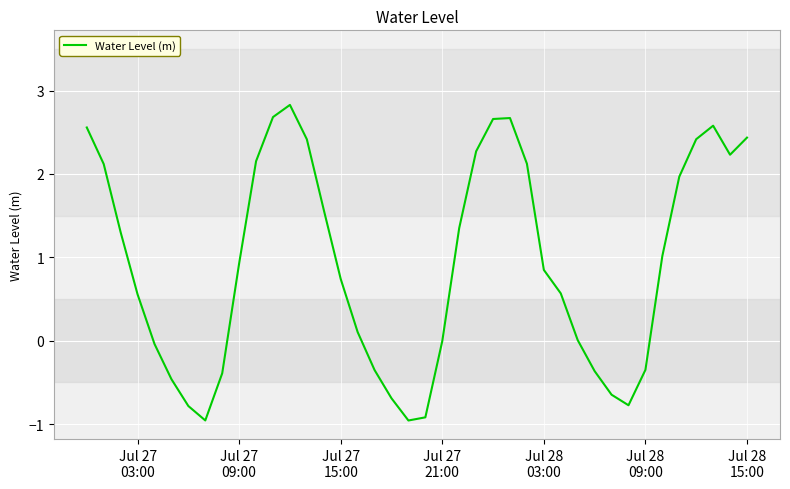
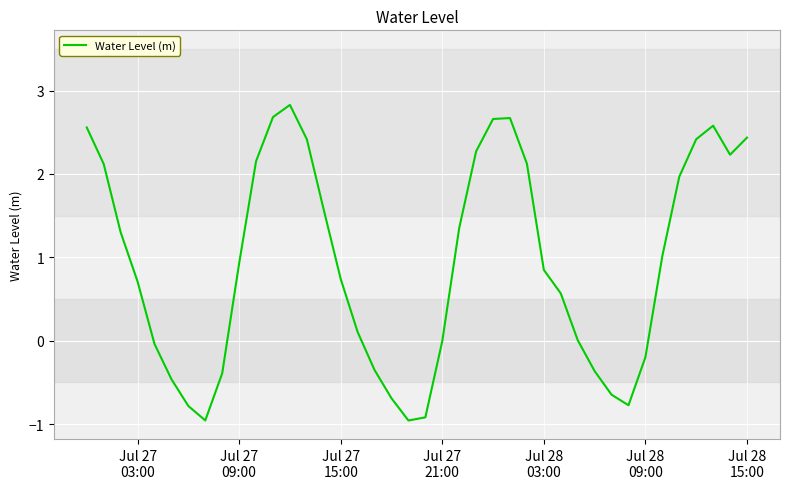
  {
-   "Jul 27 03:00": 0.6,
+   "Jul 27 03:00": 0.7,
    "Jul 27 09:00": 0.9,
    "Jul 27 15:00": 0.7,
    "Jul 27 21:00": 0.0,
    "Jul 28 03:00": 0.8,
-   "Jul 28 09:00": -0.3,
+   "Jul 28 09:00": -0.2,
    "Jul 28 15:00": 2.4
  }
